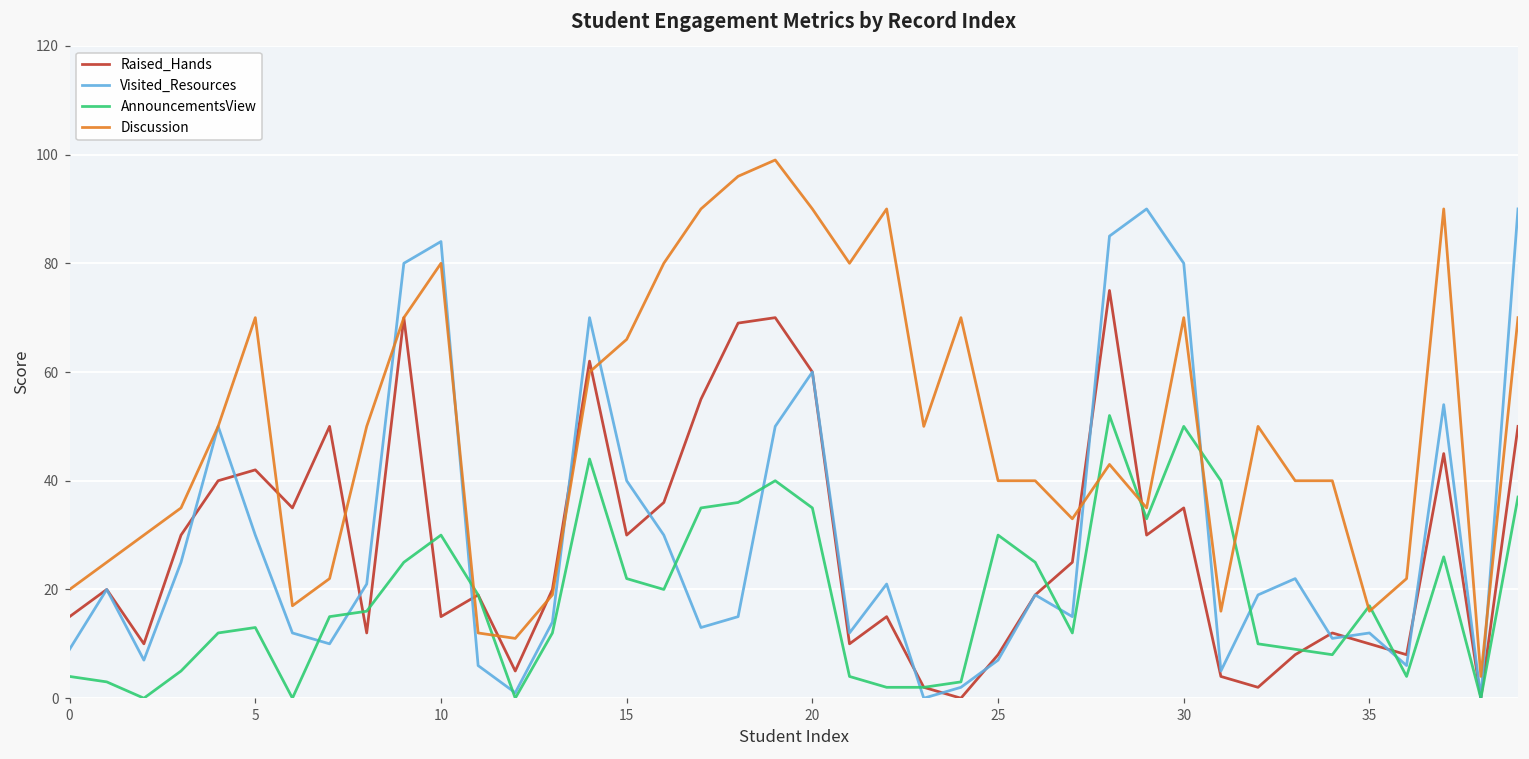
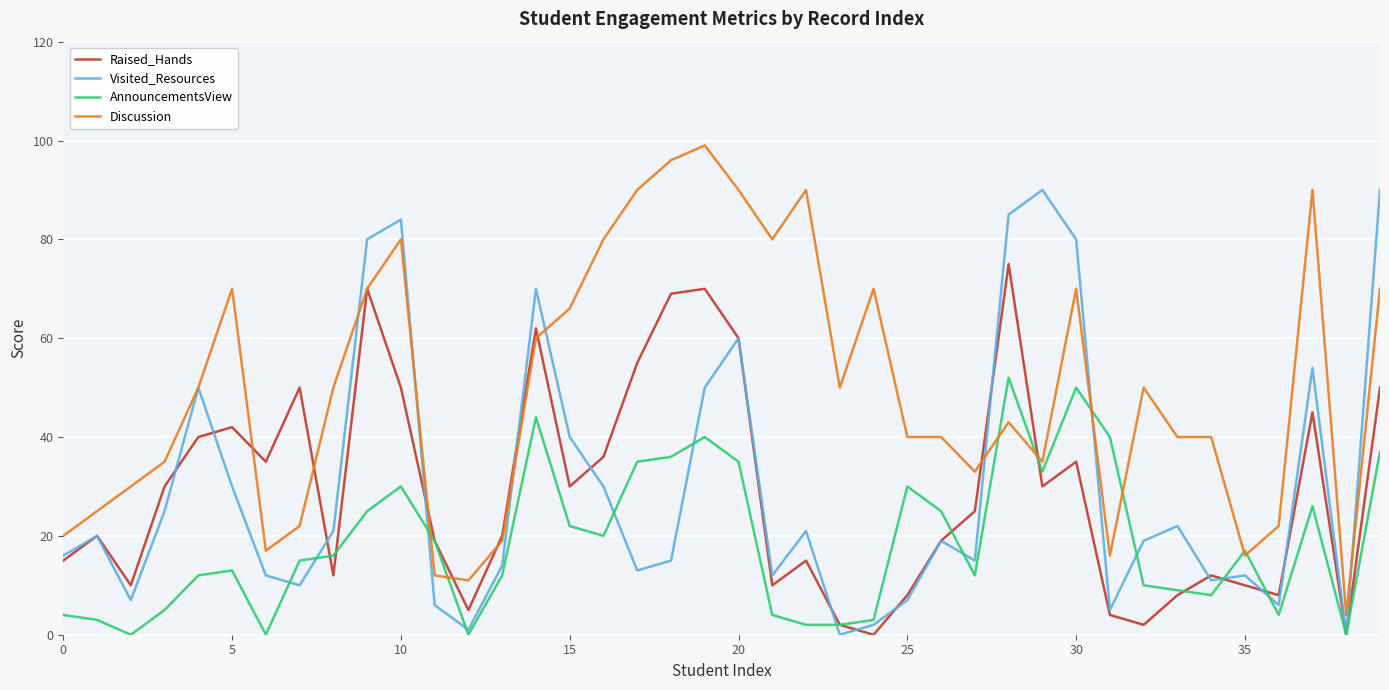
  {
    "Raised_Hands": {
      "0": 15,
      "5": 42,
-     "10": 15,
+     "10": 50,
      "15": 30,
      "25": 8,
      "30": 35,
      "35": 10
    },
    "Visited_Resources": {
-     "0": 9,
+     "0": 16,
      "5": 30,
      "10": 84,
      "15": 40,
      "25": 7,
      "30": 80,
      "35": 12
    },
    "AnnouncementsView": {
      "0": 4,
      "5": 13,
      "10": 30,
      "15": 22,
      "20": 35,
      "25": 30,
      "30": 50,
      "35": 17
    },
    "Discussion": {
      "0": 20,
      "5": 70,
      "10": 80,
      "15": 66,
      "20": 90,
      "25": 40,
      "30": 70,
      "35": 16
    }
  }
